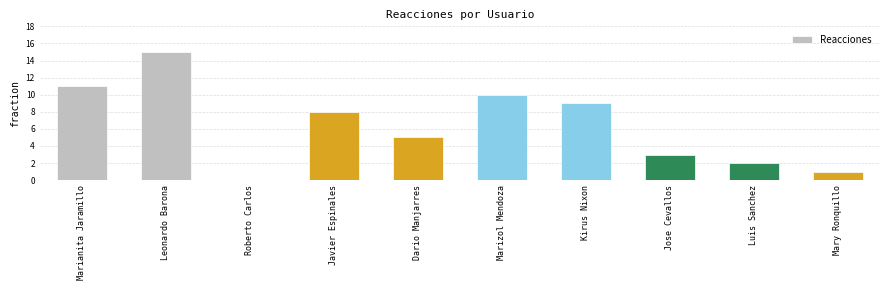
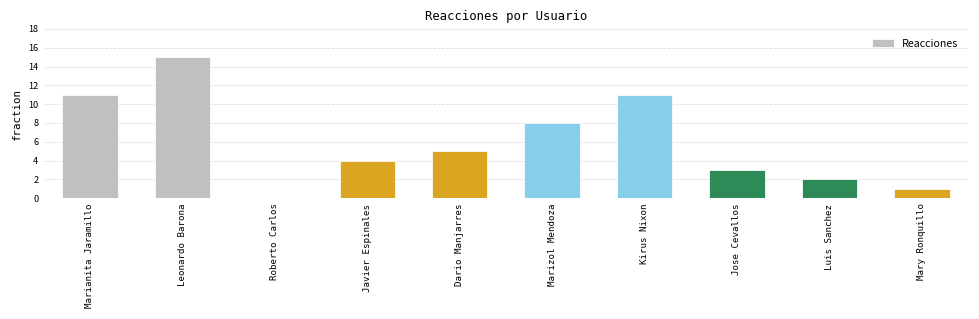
  {
    "Marianita Jaramillo": 11,
    "Leonardo Barona": 15,
    "Roberto Carlos": 0,
-   "Javier Espinales": 8,
+   "Javier Espinales": 4,
    "Dario Manjarres": 5,
-   "Marizol Mendoza": 10,
-   "Kirus Nixon": 9,
+   "Marizol Mendoza": 8,
+   "Kirus Nixon": 11,
    "Jose Cevallos": 3,
    "Luis Sanchez": 2,
    "Mary Ronquillo": 1
  }
